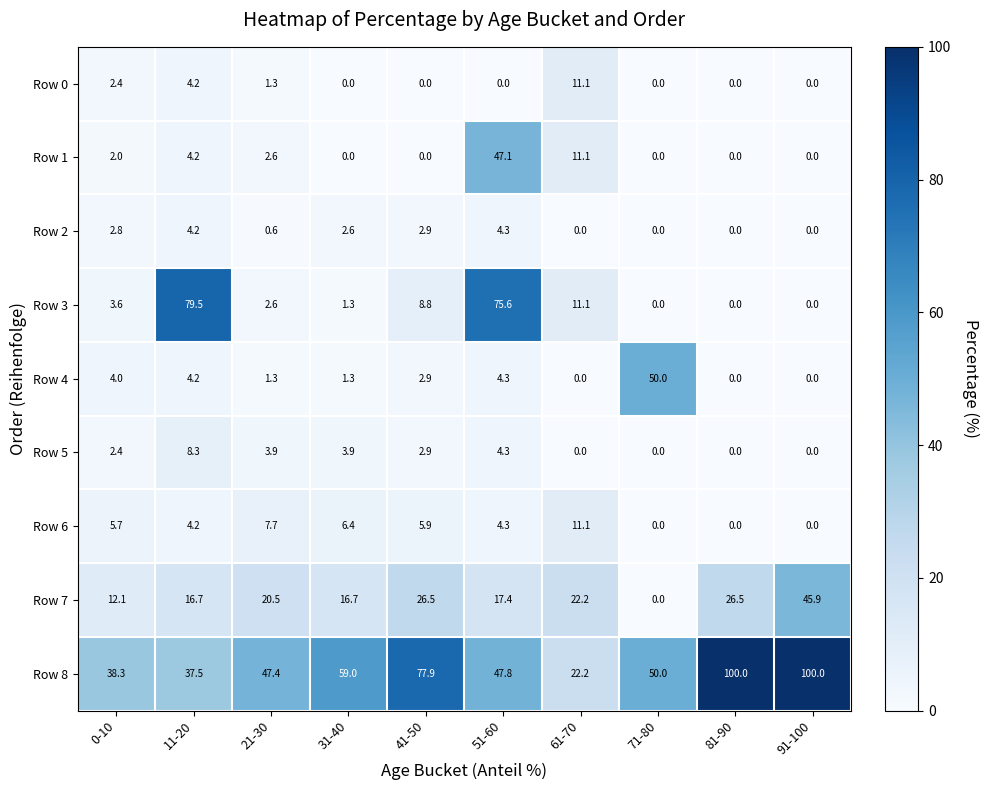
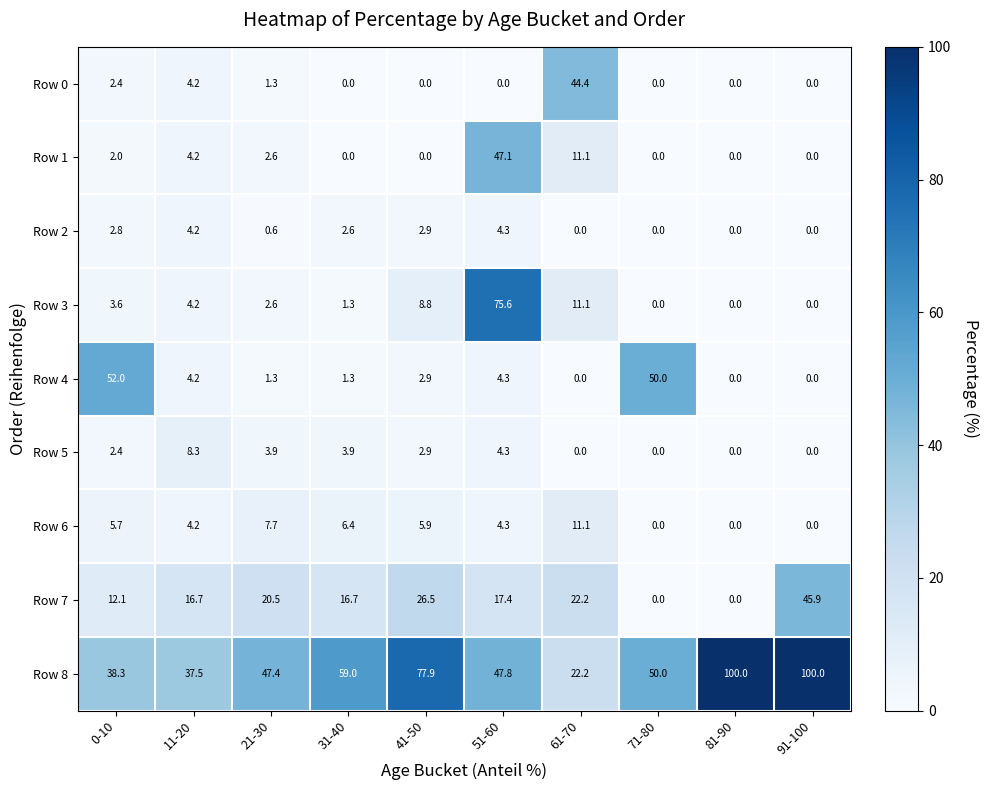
  {
    "Row 0": {
      "0-10": 2.4,
      "11-20": 4.2,
      "21-30": 1.3,
      "31-40": 0.0,
      "41-50": 0.0,
      "51-60": 0.0,
-     "61-70": 11.1,
+     "61-70": 44.4,
      "71-80": 0.0,
      "81-90": 0.0,
      "91-100": 0.0
    },
    "Row 1": {
      "0-10": 2.0,
      "11-20": 4.2,
      "21-30": 2.6,
      "31-40": 0.0,
      "41-50": 0.0,
      "51-60": 47.1,
      "61-70": 11.1,
      "71-80": 0.0,
      "81-90": 0.0,
      "91-100": 0.0
    },
    "Row 2": {
      "0-10": 2.8,
      "11-20": 4.2,
      "21-30": 0.6,
      "31-40": 2.6,
      "41-50": 2.9,
      "51-60": 4.3,
      "61-70": 0.0,
      "71-80": 0.0,
      "81-90": 0.0,
      "91-100": 0.0
    },
    "Row 3": {
      "0-10": 3.6,
-     "11-20": 79.5,
+     "11-20": 4.2,
      "21-30": 2.6,
      "31-40": 1.3,
      "41-50": 8.8,
      "51-60": 75.6,
      "61-70": 11.1,
      "71-80": 0.0,
      "81-90": 0.0,
      "91-100": 0.0
    },
    "Row 4": {
-     "0-10": 4.0,
+     "0-10": 52.0,
      "11-20": 4.2,
      "21-30": 1.3,
      "31-40": 1.3,
      "41-50": 2.9,
      "51-60": 4.3,
      "61-70": 0.0,
      "71-80": 50.0,
      "81-90": 0.0,
      "91-100": 0.0
    },
    "Row 5": {
      "0-10": 2.4,
      "11-20": 8.3,
      "21-30": 3.9,
      "31-40": 3.9,
      "41-50": 2.9,
      "51-60": 4.3,
      "61-70": 0.0,
      "71-80": 0.0,
      "81-90": 0.0,
      "91-100": 0.0
    },
    "Row 6": {
      "0-10": 5.7,
      "11-20": 4.2,
      "21-30": 7.7,
      "31-40": 6.4,
      "41-50": 5.9,
      "51-60": 4.3,
      "61-70": 11.1,
      "71-80": 0.0,
      "81-90": 0.0,
      "91-100": 0.0
    },
    "Row 7": {
      "0-10": 12.1,
      "11-20": 16.7,
      "21-30": 20.5,
      "31-40": 16.7,
      "41-50": 26.5,
      "51-60": 17.4,
      "61-70": 22.2,
      "71-80": 0.0,
-     "81-90": 26.5,
+     "81-90": 0.0,
      "91-100": 45.9
    },
    "Row 8": {
      "0-10": 38.3,
      "11-20": 37.5,
      "21-30": 47.4,
      "31-40": 59.0,
      "41-50": 77.9,
      "51-60": 47.8,
      "61-70": 22.2,
      "71-80": 50.0,
      "81-90": 100.0,
      "91-100": 100.0
    }
  }
